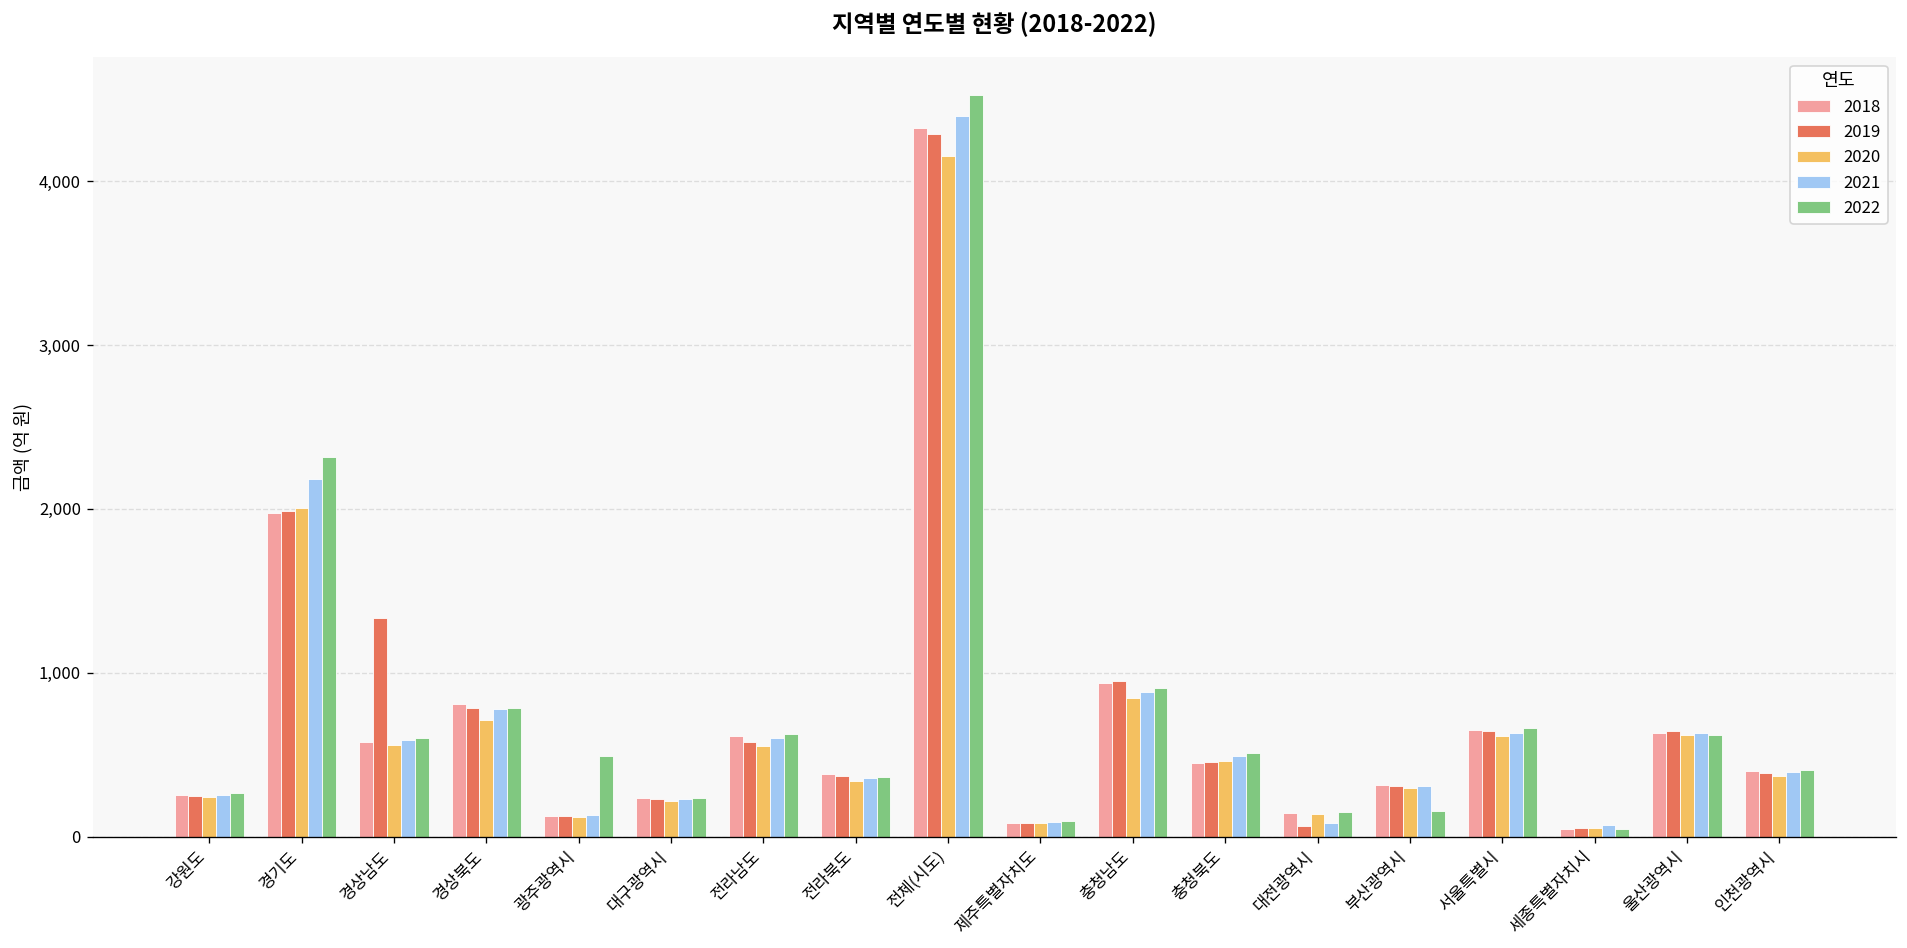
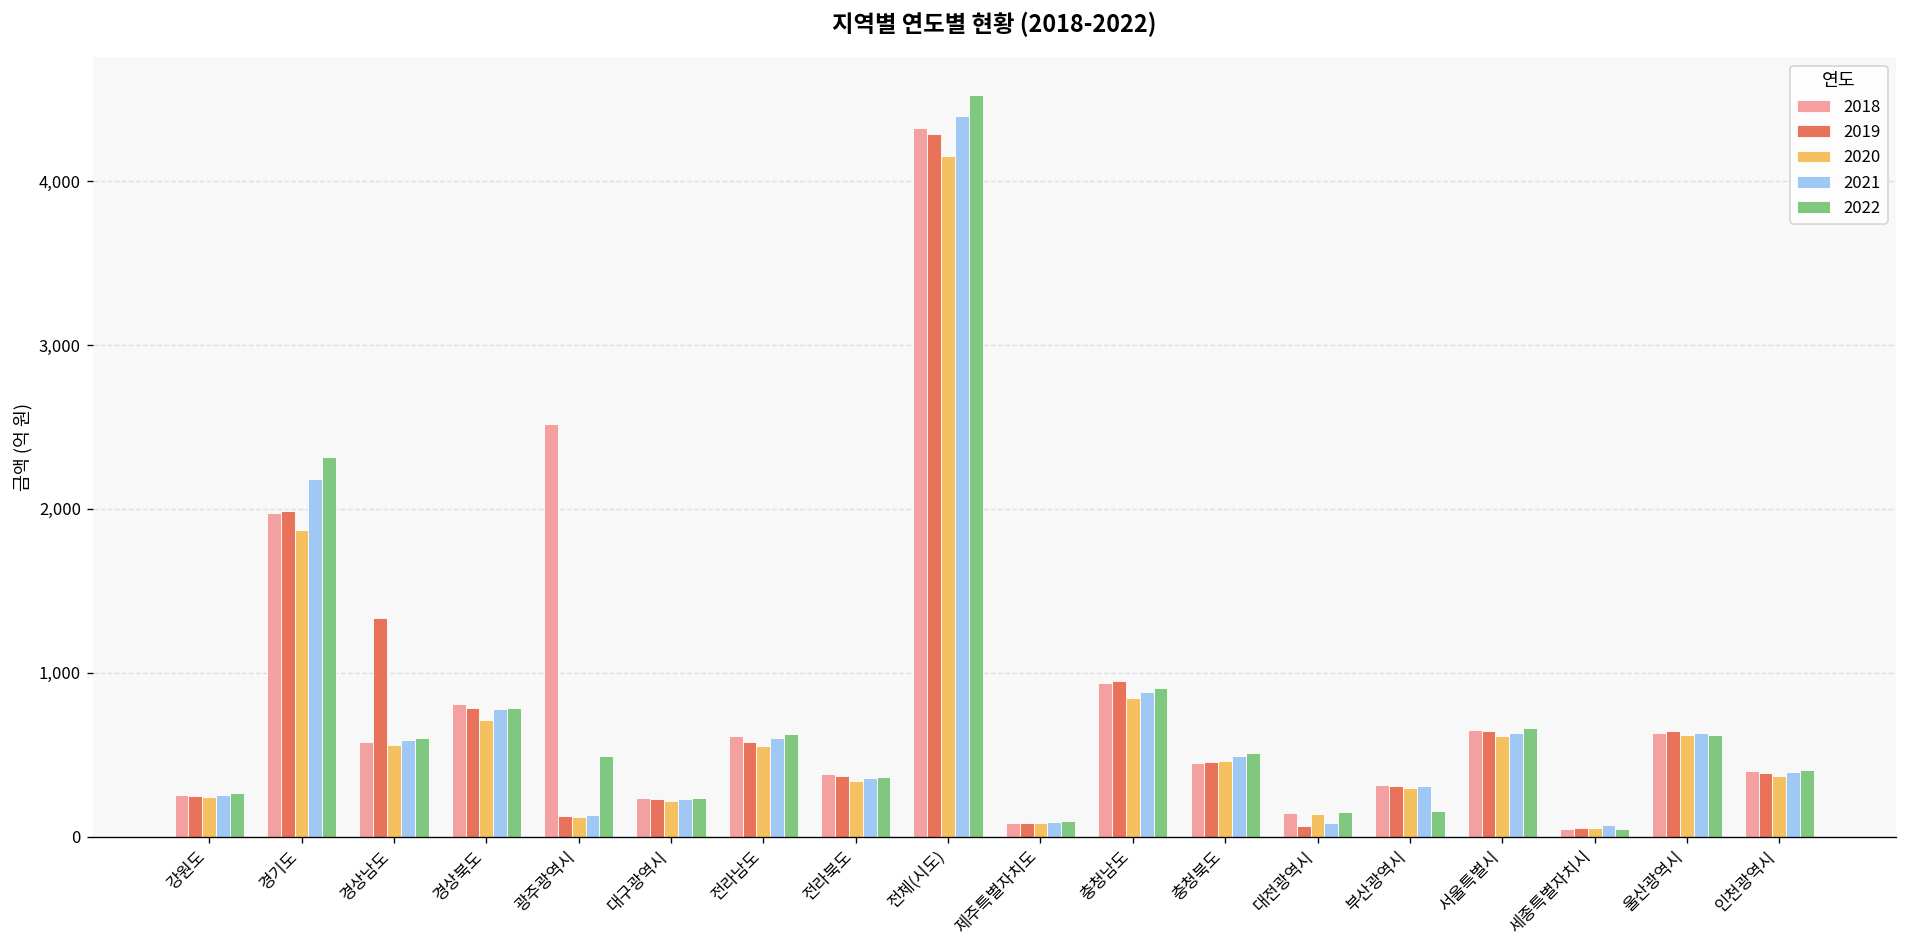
  {
    "2018": {
      "강원도": "260",
      "경기도": "1,980",
      "경상남도": "580",
      "경상북도": "810",
-     "광주광역시": "130",
+     "광주광역시": "2,520",
      "대구광역시": "240",
      "전라남도": "610",
      "전라북도": "380",
      "전체(시도)": "4,330",
      "제주특별자치도": "80",
      "충청남도": "940",
      "충청북도": "450",
      "대전광역시": "140",
      "부산광역시": "320",
      "서울특별시": "650",
      "세종특별자치시": "50",
      "울산광역시": "630",
      "인천광역시": "400"
    },
    "2019": {
      "강원도": "250",
      "경기도": "1,990",
      "경상남도": "1,340",
      "경상북도": "780",
      "광주광역시": "130",
      "대구광역시": "230",
      "전라남도": "580",
      "전라북도": "370",
      "전체(시도)": "4,290",
      "제주특별자치도": "90",
      "충청남도": "950",
      "충청북도": "460",
      "대전광역시": "70",
      "부산광역시": "310",
      "서울특별시": "650",
      "세종특별자치시": "50",
      "울산광역시": "640",
      "인천광역시": "390"
    },
    "2020": {
      "강원도": "240",
-     "경기도": "2,010",
+     "경기도": "1,870",
      "경상남도": "560",
      "경상북도": "720",
      "광주광역시": "120",
      "대구광역시": "220",
      "전라남도": "550",
      "전라북도": "340",
      "전체(시도)": "4,150",
      "제주특별자치도": "90",
      "충청남도": "840",
      "충청북도": "460",
      "대전광역시": "140",
      "부산광역시": "300",
      "서울특별시": "610",
      "세종특별자치시": "50",
      "울산광역시": "620",
      "인천광역시": "370"
    },
    "2021": {
      "강원도": "250",
      "경기도": "2,180",
      "경상남도": "590",
      "경상북도": "780",
      "광주광역시": "130",
      "대구광역시": "230",
      "전라남도": "600",
      "전라북도": "360",
      "전체(시도)": "4,400",
      "제주특별자치도": "90",
      "충청남도": "880",
      "충청북도": "490",
      "대전광역시": "90",
      "부산광역시": "310",
      "서울특별시": "630",
      "세종특별자치시": "70",
      "울산광역시": "630",
      "인천광역시": "400"
    },
    "2022": {
      "강원도": "260",
      "경기도": "2,320",
      "경상남도": "600",
      "경상북도": "790",
      "광주광역시": "490",
      "대구광역시": "240",
      "전라남도": "630",
      "전라북도": "360",
      "전체(시도)": "4,530",
      "제주특별자치도": "100",
      "충청남도": "910",
      "충청북도": "510",
      "대전광역시": "150",
      "부산광역시": "160",
      "서울특별시": "660",
      "세종특별자치시": "50",
      "울산광역시": "620",
      "인천광역시": "410"
    }
  }
